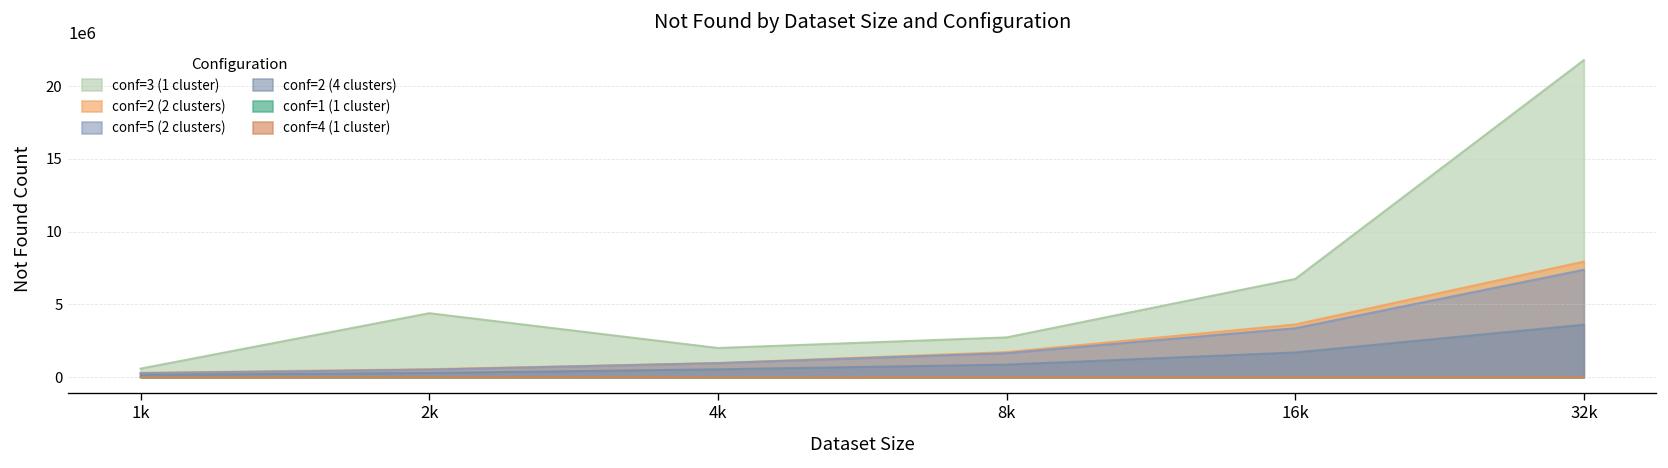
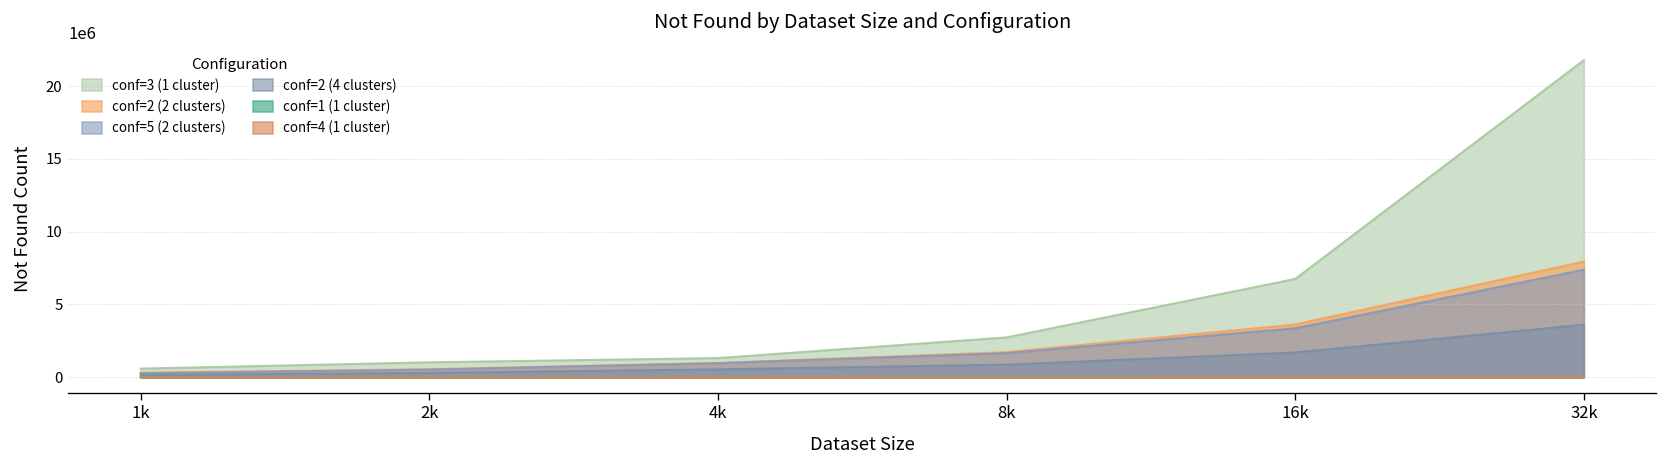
  {
    "conf=3 (1 cluster)": {
      "1k": 600000,
-     "2k": 4400000,
-     "4k": 2000000,
+     "2k": 1000000,
+     "4k": 1300000,
      "8k": 2700000,
      "16k": 6700000,
      "32k": 21800000
    }
  }
